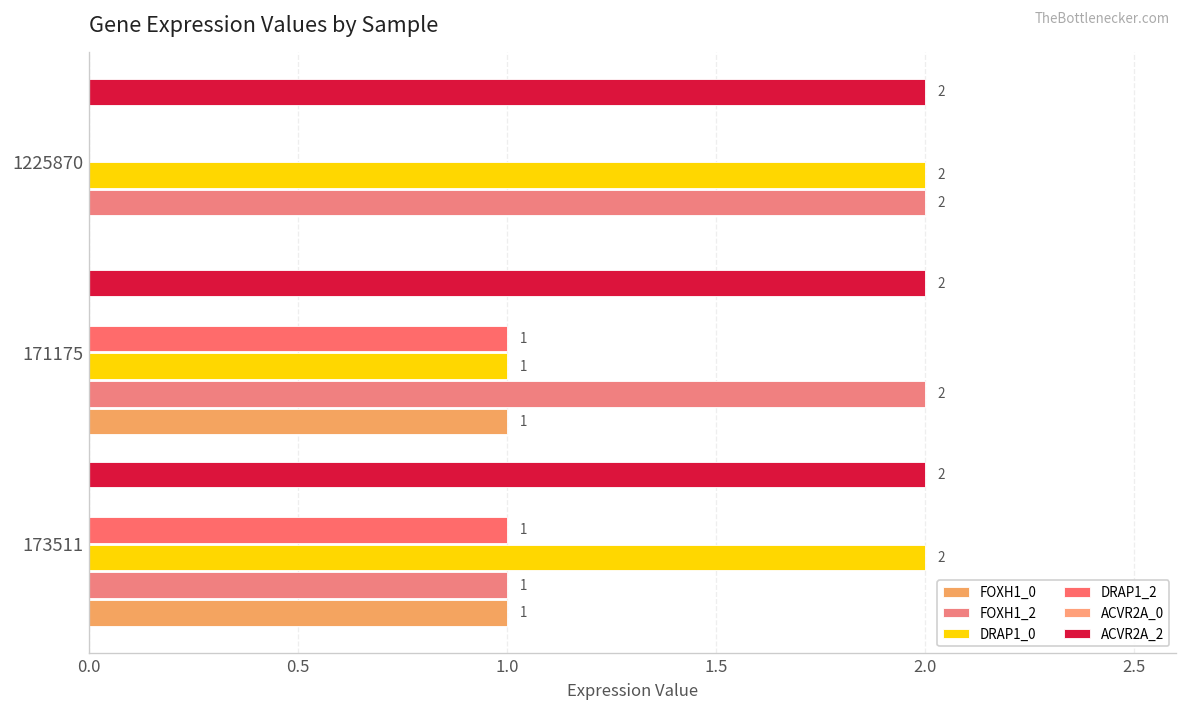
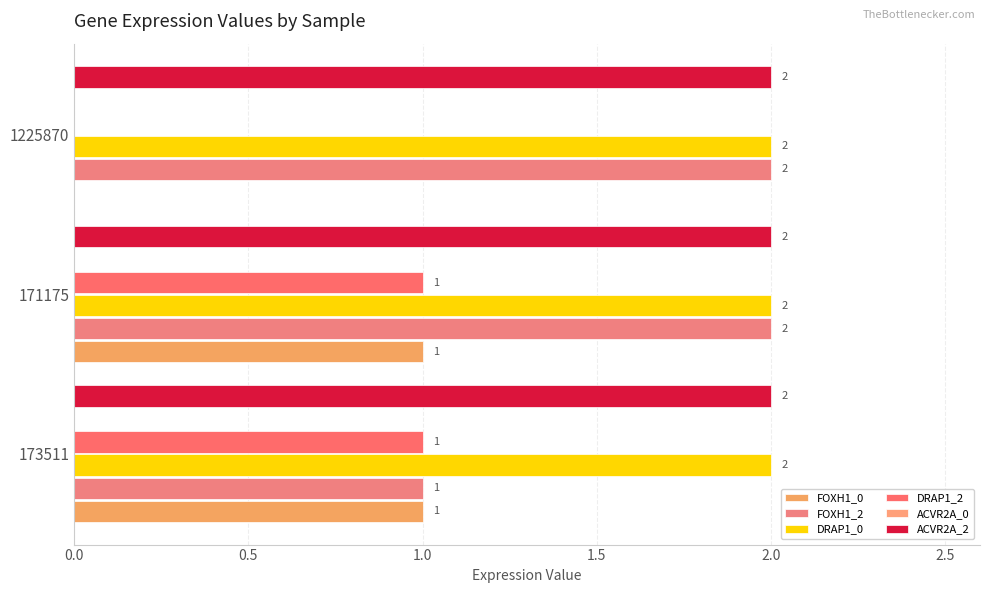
  {
    "DRAP1_0": {
      "1225870": 2,
-     "171175": 1,
+     "171175": 2,
      "173511": 2
    },
    "ACVR2A_2": {
      "1225870": 2,
      "171175": 2,
      "173511": 2
    }
  }
